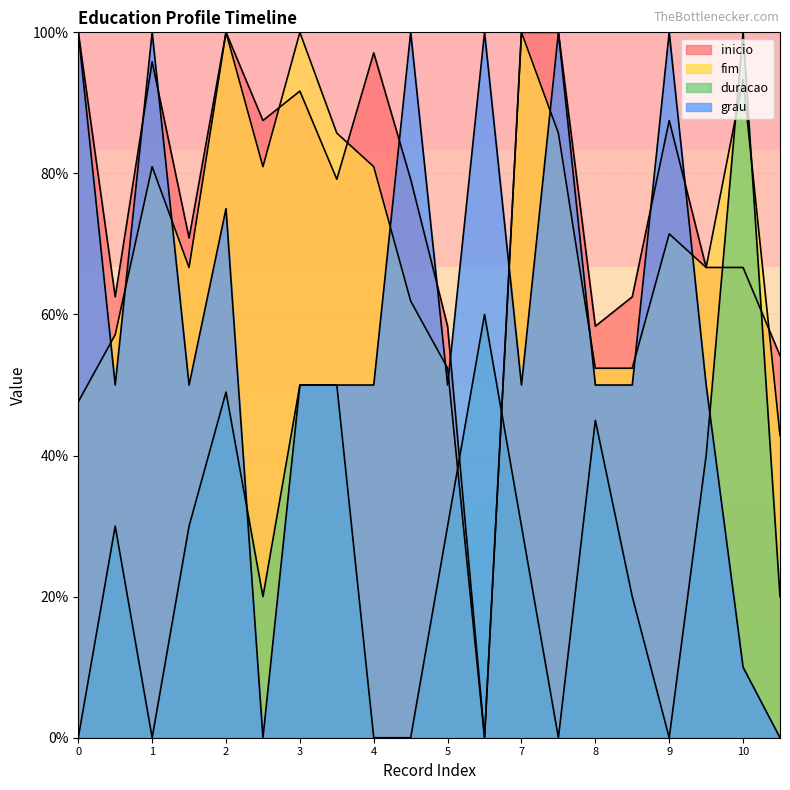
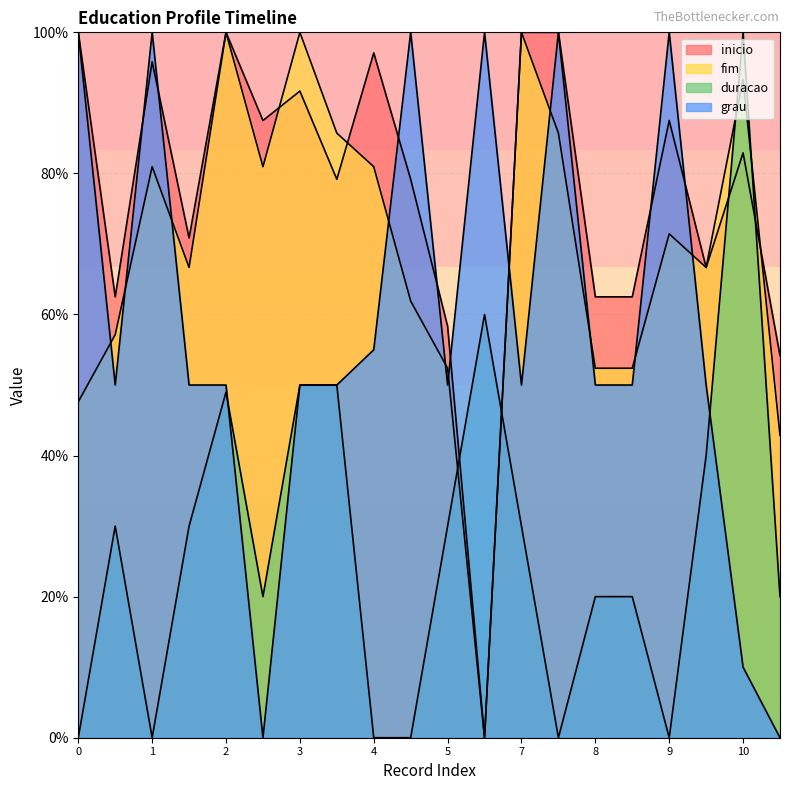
  {
    "inicio": {
      "4": "97%",
-     "8": "58%",
-     "10": "67%"
+     "8": "63%",
+     "10": "83%"
    },
    "fim": {
      "0": "48%",
      "4": "81%",
      "8": "52%"
    },
    "duracao": {
      "0": "0%",
      "2": "49%",
      "4": "0%",
-     "8": "45%",
+     "8": "20%",
      "10": "100%"
    },
    "grau": {
-     "2": "75%",
-     "4": "50%",
+     "2": "50%",
+     "4": "55%",
      "8": "50%",
      "10": "10%"
    }
  }
